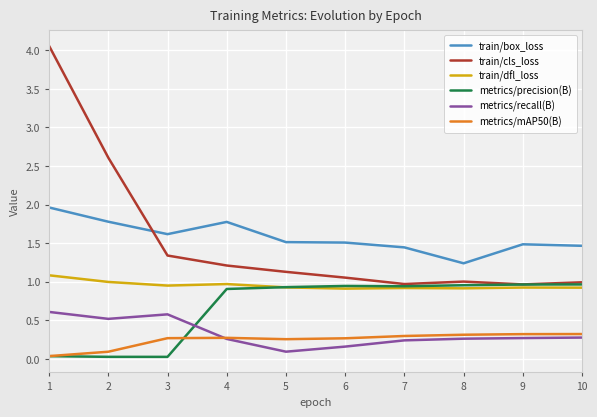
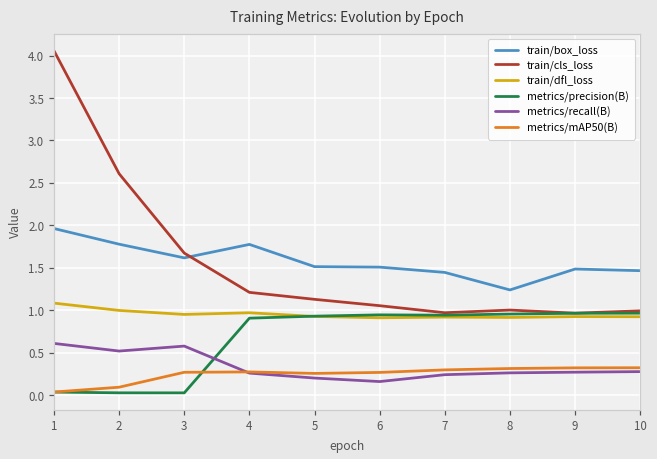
  {
    "train/box_loss": {
      "1": 2.0,
      "2": 1.8,
      "3": 1.6,
      "4": 1.8,
      "5": 1.5,
      "6": 1.5,
      "7": 1.4,
      "8": 1.2,
      "9": 1.5,
      "10": 1.5
    },
    "train/cls_loss": {
      "1": 4.1,
      "2": 2.6,
-     "3": 1.3,
+     "3": 1.7,
      "4": 1.2,
      "5": 1.1,
      "6": 1.1,
      "8": 1.0
    },
    "metrics/precision(B)": {
      "2": 0.0,
      "3": 0.0,
      "4": 0.9,
      "6": 0.9,
      "8": 1.0
    },
    "metrics/recall(B)": {
      "1": 0.6,
      "2": 0.5,
      "3": 0.6,
-     "5": 0.1,
+     "5": 0.2,
      "6": 0.2,
      "7": 0.2,
      "8": 0.3,
      "9": 0.3,
      "10": 0.3
    }
  }
